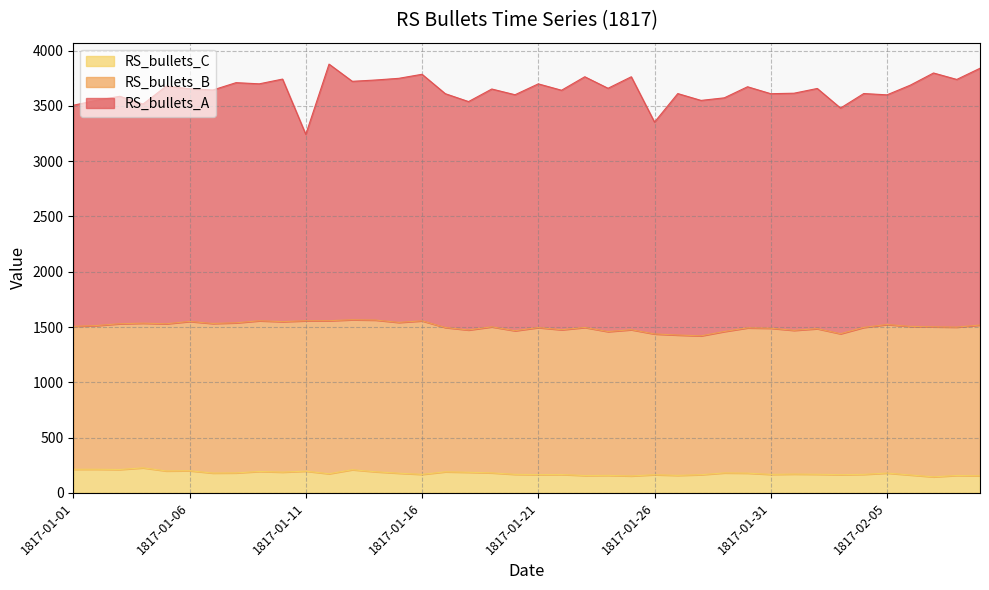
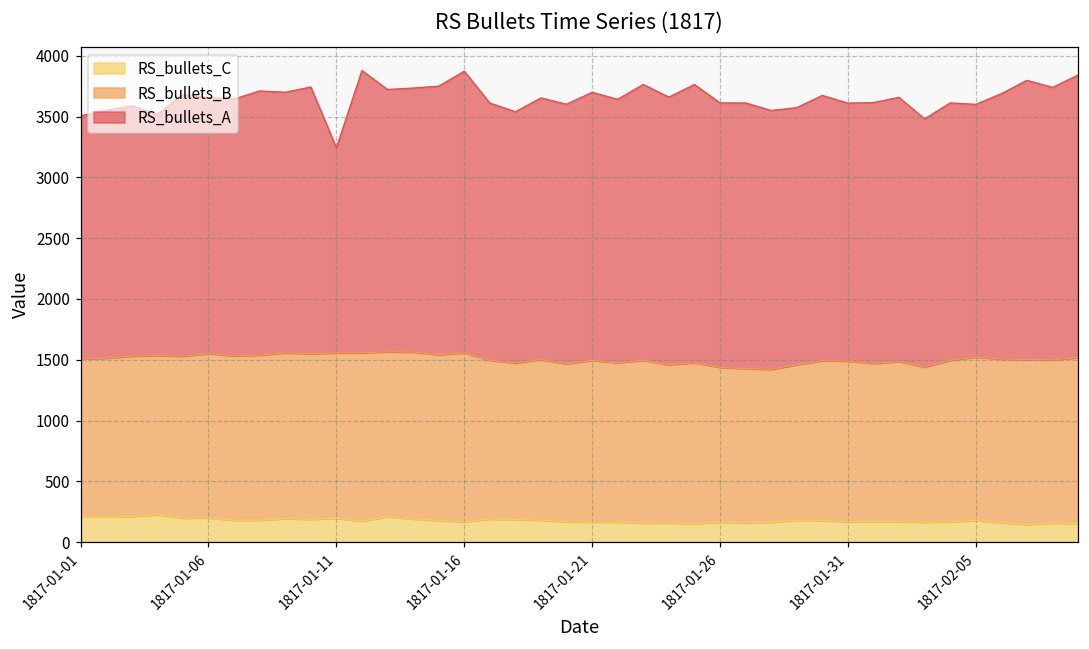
  {
    "RS_bullets_A": {
      "1817-01-01": 2000,
      "1817-01-11": 1690,
-     "1817-01-16": 2230,
+     "1817-01-16": 2320,
      "1817-01-21": 2200,
-     "1817-01-26": 1920,
+     "1817-01-26": 2170,
      "1817-01-31": 2120,
      "1817-02-05": 2080
    }
  }
